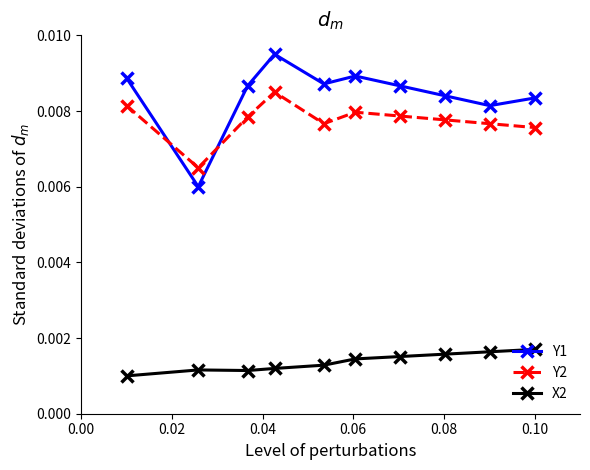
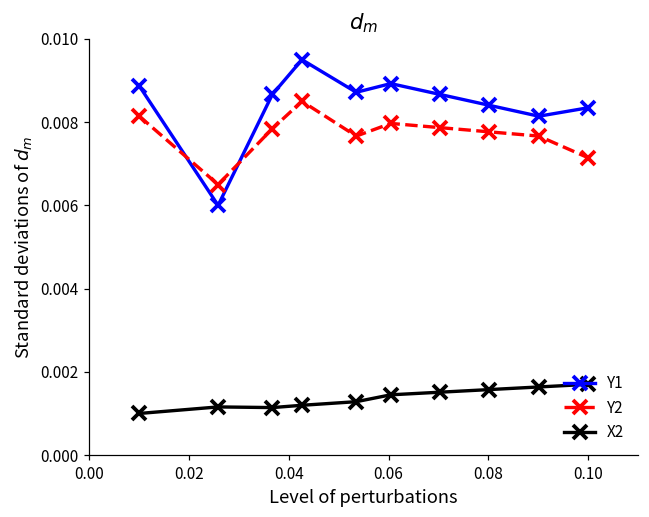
  {
    "Y1": {
      "0.10": 0.0083
    },
    "Y2": {
-     "0.10": 0.0076
+     "0.10": 0.0071
    },
    "X2": {
      "0.10": 0.0017
    }
  }
